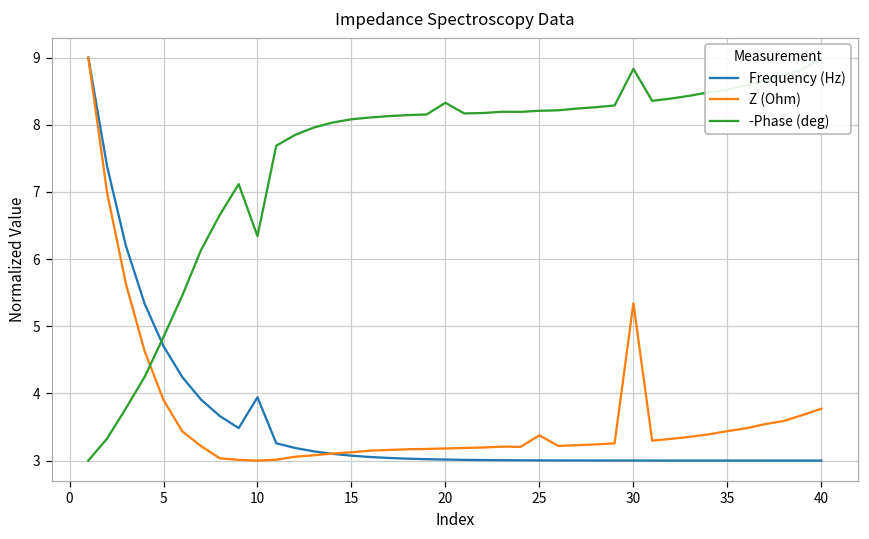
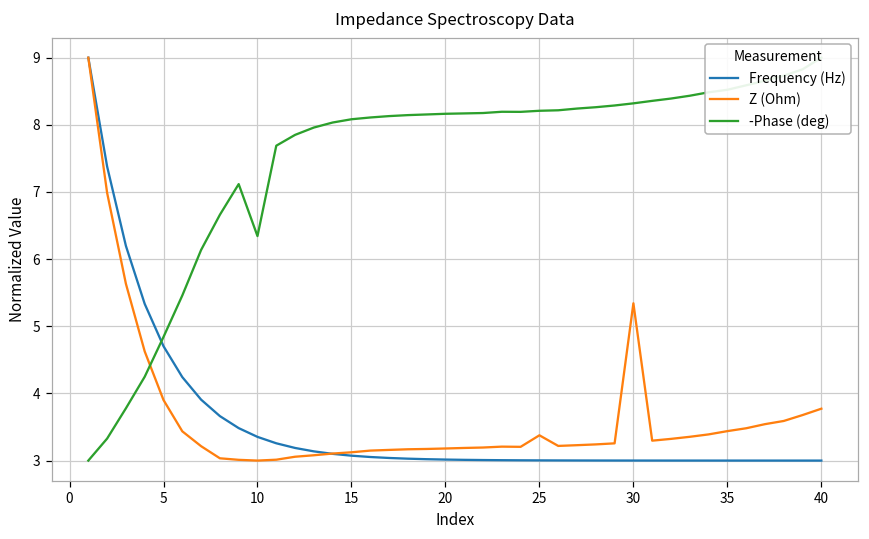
  {
    "Frequency (Hz)": {
      "5": 4.7,
-     "10": 3.9,
+     "10": 3.4,
      "15": 3.1,
      "20": 3.0,
      "25": 3.0,
      "30": 3.0,
      "35": 3.0,
      "40": 3.0
    },
    "Z (Ohm)": {
      "5": 3.9,
      "10": 3.0,
      "15": 3.1,
      "20": 3.2,
      "25": 3.4,
      "30": 5.3,
      "35": 3.4,
      "40": 3.8
    },
    "-Phase (deg)": {
      "5": 4.8,
      "10": 6.3,
      "15": 8.1,
-     "20": 8.3,
+     "20": 8.2,
      "25": 8.2,
-     "30": 8.8
+     "30": 8.3
    }
  }
